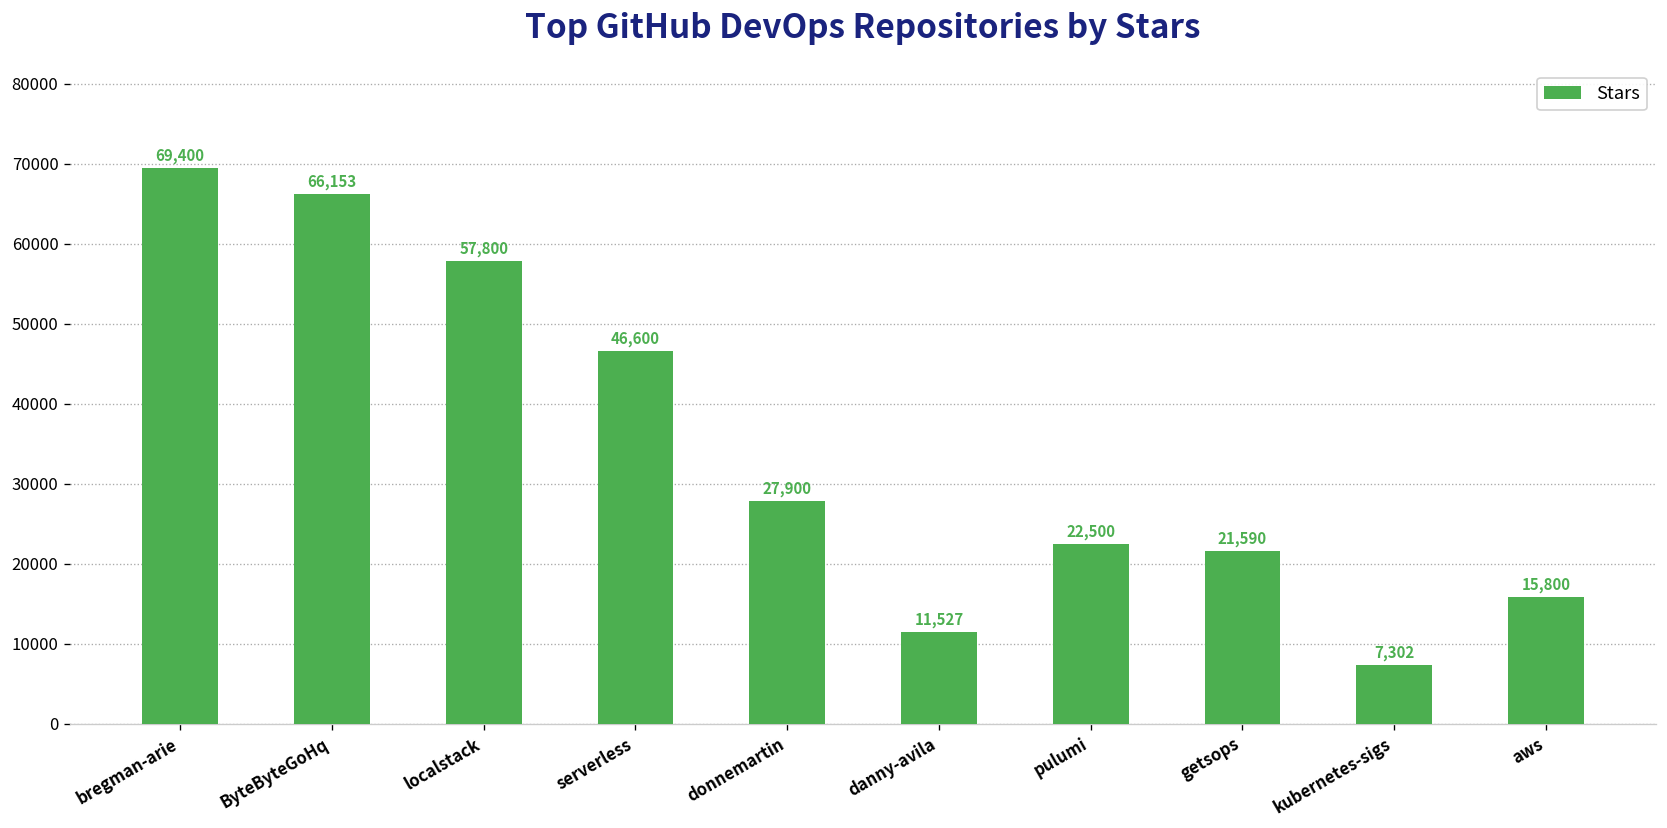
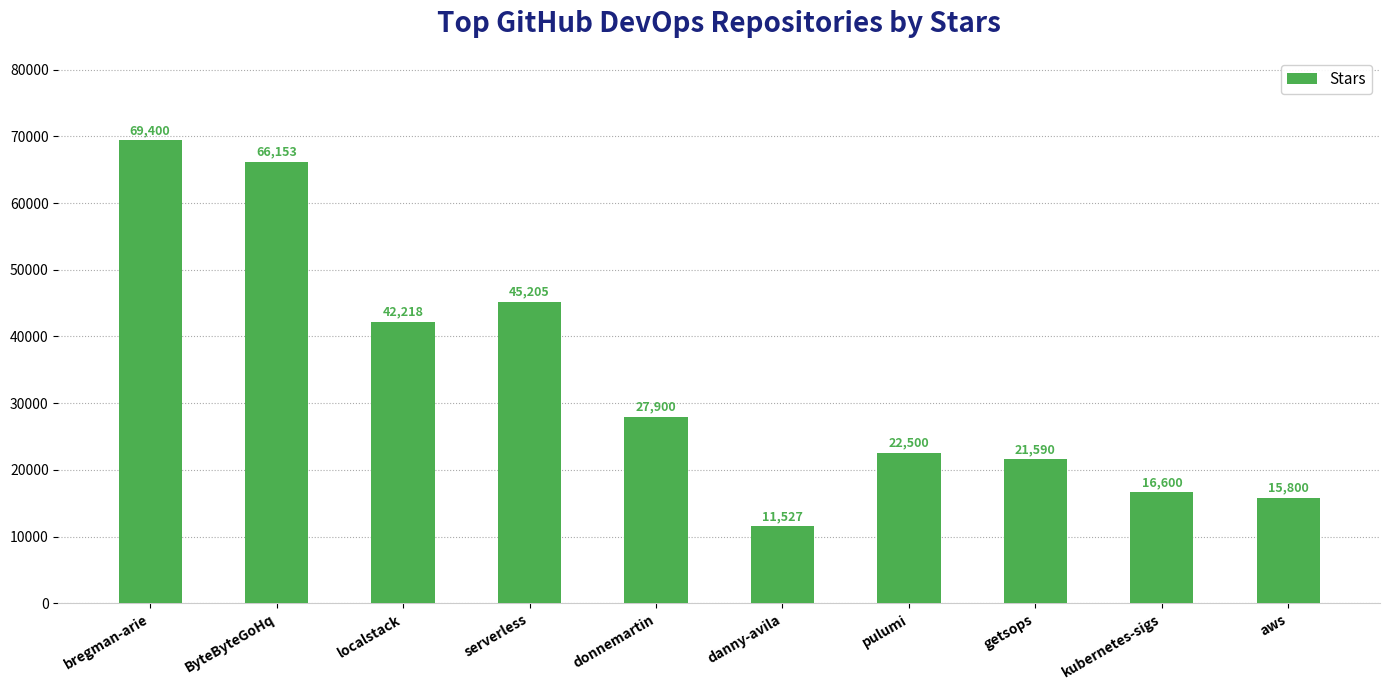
  {
    "bregman-arie": "69,400",
    "ByteByteGoHq": "66,153",
-   "localstack": "57,800",
-   "serverless": "46,600",
+   "localstack": "42,218",
+   "serverless": "45,205",
    "donnemartin": "27,900",
    "danny-avila": "11,527",
    "pulumi": "22,500",
    "getsops": "21,590",
-   "kubernetes-sigs": "7,302",
+   "kubernetes-sigs": "16,600",
    "aws": "15,800"
  }
